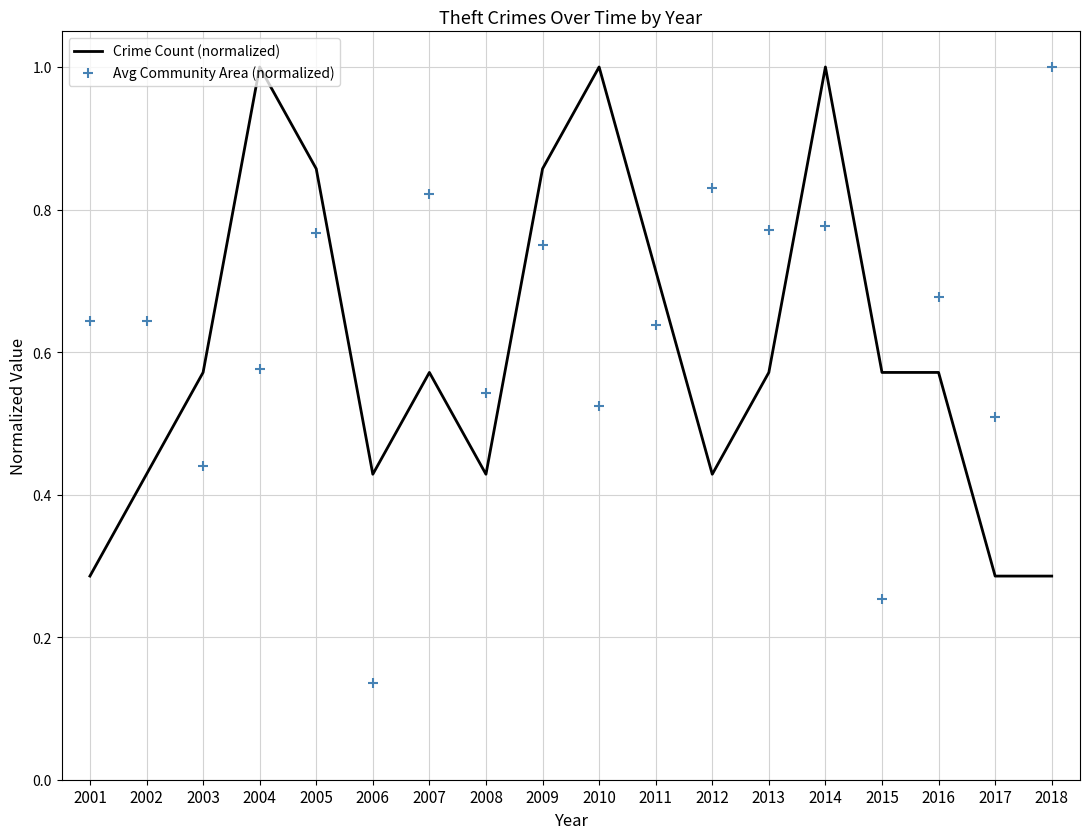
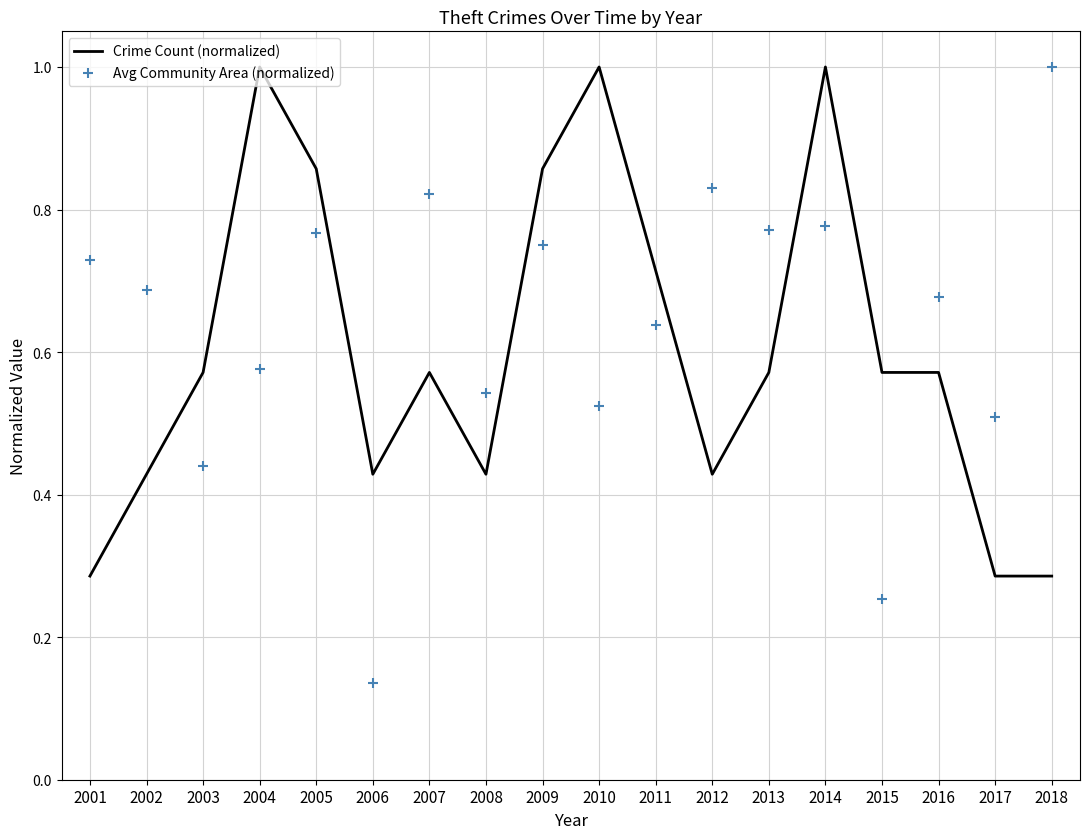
  {
    "Avg Community Area (normalized)": {
-     "2001": 0.64,
-     "2002": 0.64
+     "2001": 0.73,
+     "2002": 0.69
    },
    "Crime Count (normalized)": {
      "2001": 0.29,
      "2002": 0.43,
      "2003": 0.57,
      "2005": 0.86,
      "2006": 0.43,
      "2007": 0.57,
      "2008": 0.43,
      "2009": 0.86,
      "2010": 1.00,
      "2011": 0.71,
      "2012": 0.43,
      "2013": 0.57,
      "2014": 1.00,
      "2015": 0.57,
      "2016": 0.57,
      "2017": 0.29,
      "2018": 0.29
    }
  }
